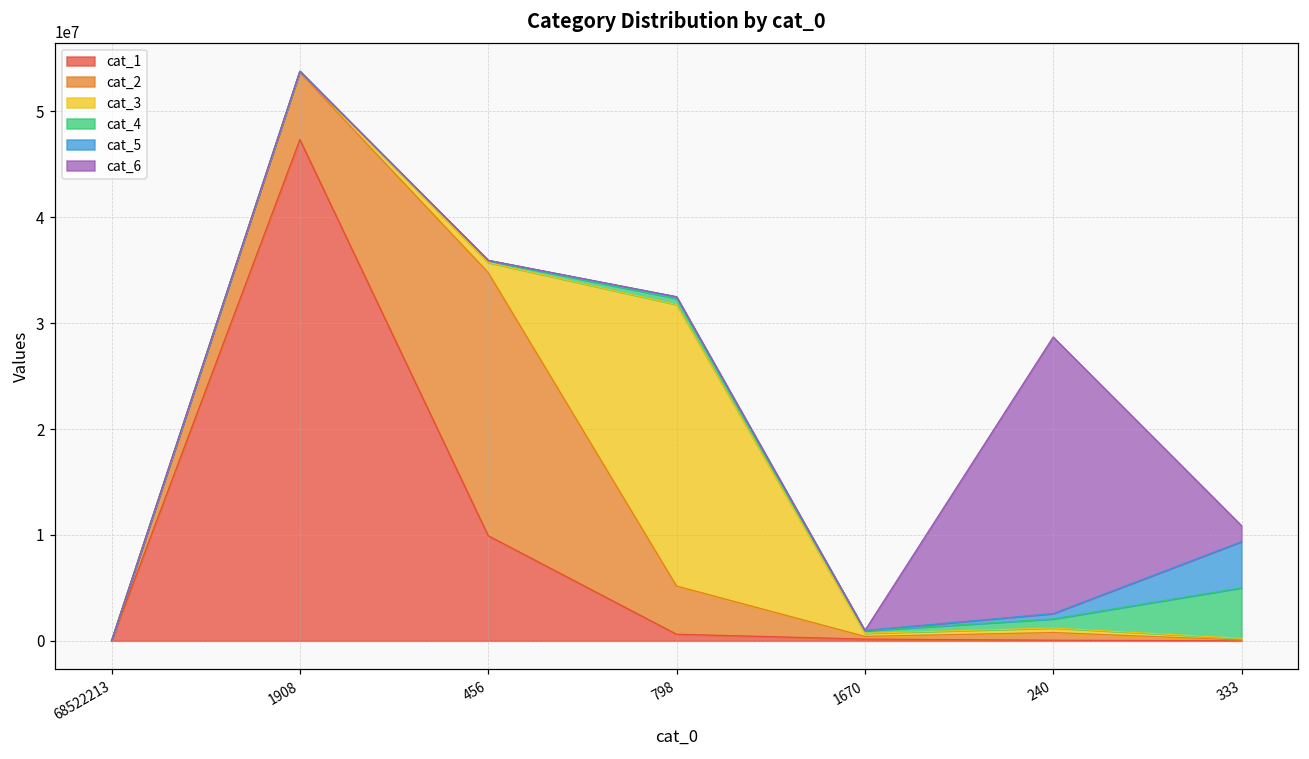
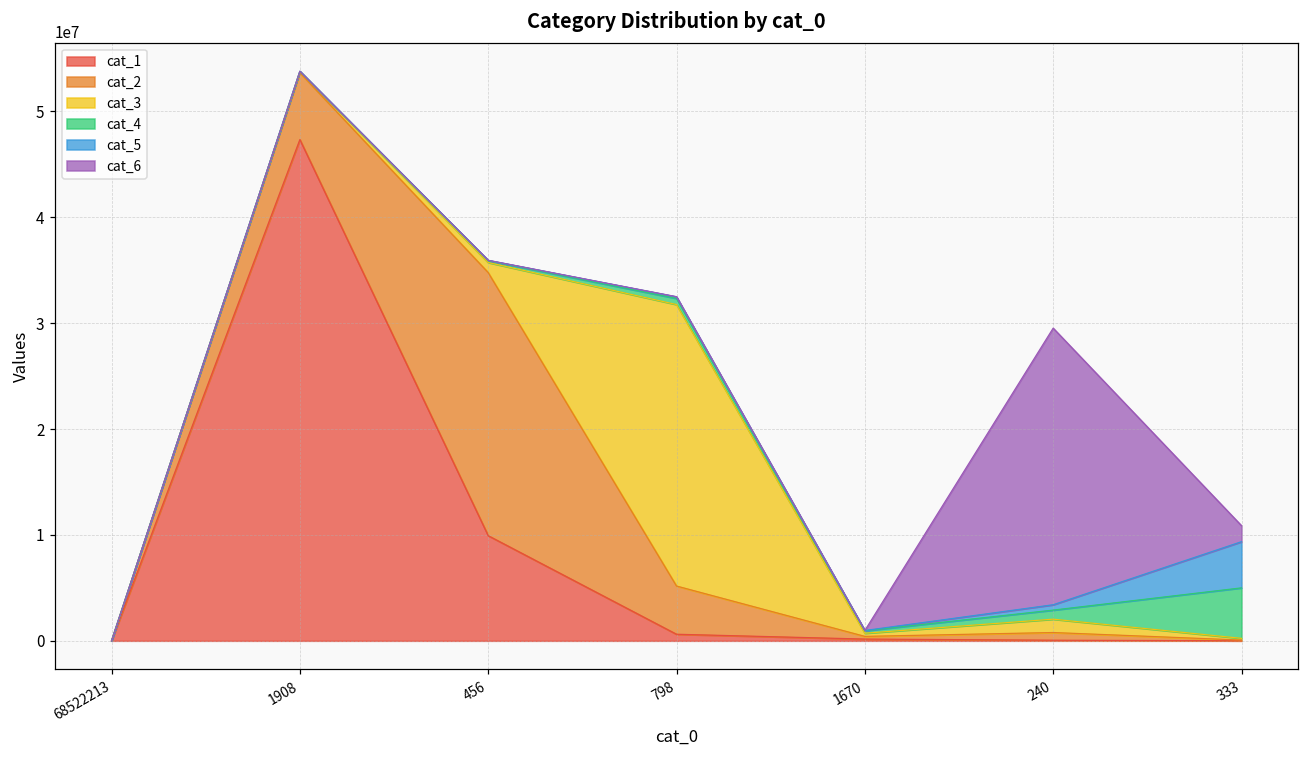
  {
    "cat_3": {
      "798": 27000000,
-     "240": 0
+     "240": 1000000
    },
    "cat_4": {
      "240": 1000000,
      "333": 5000000
    },
    "cat_5": {
      "240": 1000000,
      "333": 4000000
    },
    "cat_6": {
      "240": 26000000,
      "333": 2000000
    }
  }
